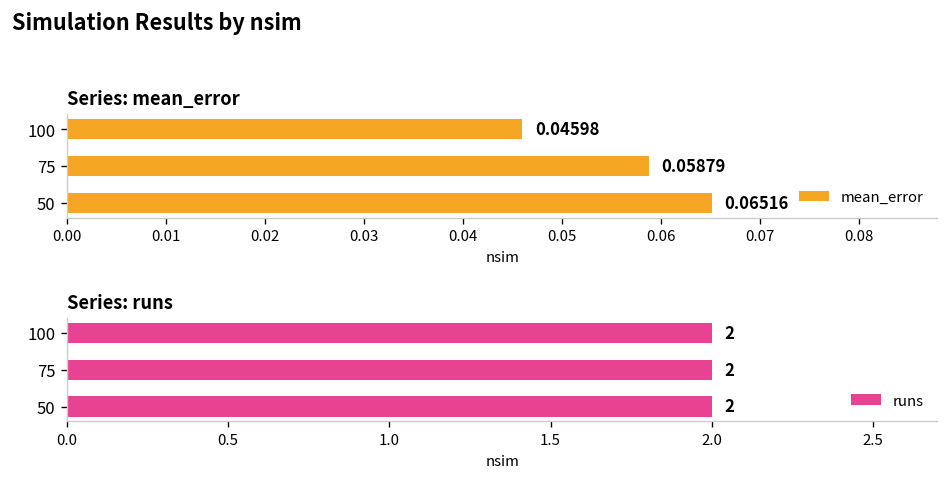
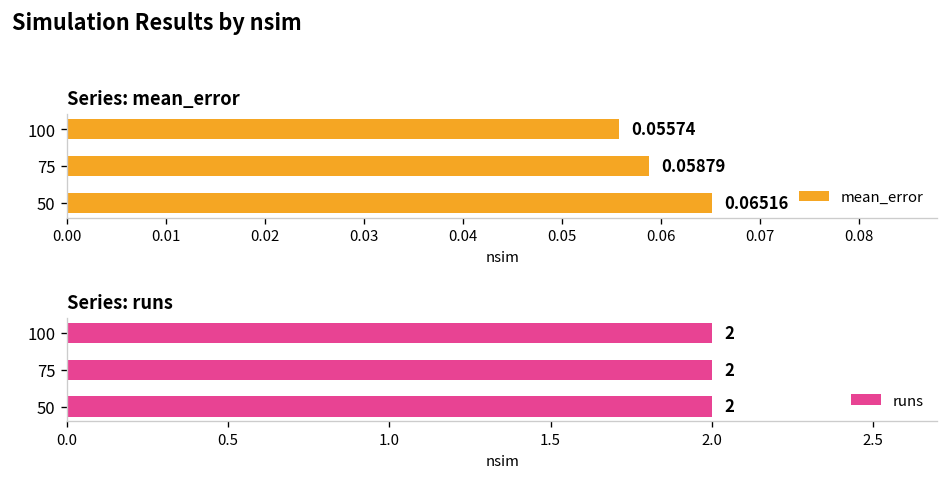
  {
    "Series: mean_error": {
-     "100": 0.04598,
+     "100": 0.05574,
      "75": 0.05879,
      "50": 0.06516
    },
    "Series: runs": {
      "100": 2,
      "75": 2,
      "50": 2
    }
  }
